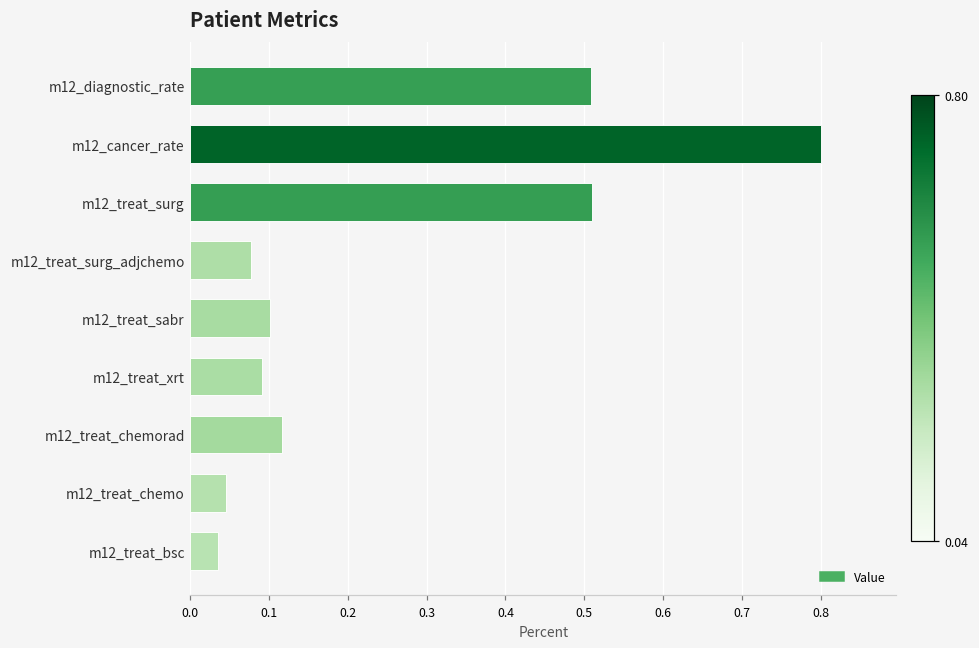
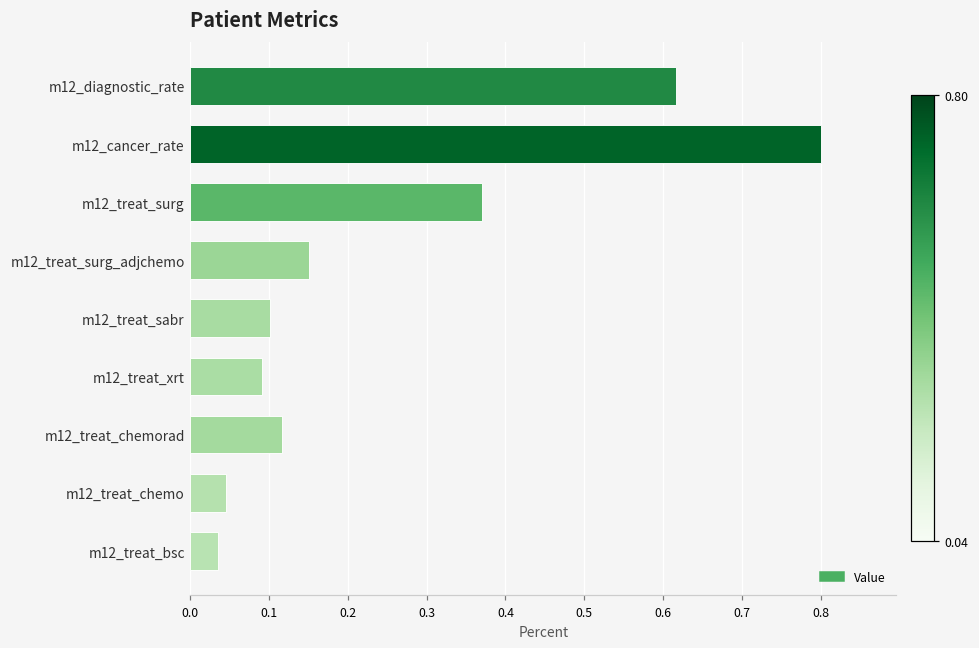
  {
-   "m12_diagnostic_rate": 0.51,
+   "m12_diagnostic_rate": 0.62,
    "m12_cancer_rate": 0.80,
-   "m12_treat_surg": 0.51,
-   "m12_treat_surg_adjchemo": 0.08,
+   "m12_treat_surg": 0.37,
+   "m12_treat_surg_adjchemo": 0.15,
    "m12_treat_sabr": 0.10,
    "m12_treat_xrt": 0.09,
    "m12_treat_chemorad": 0.12,
    "m12_treat_chemo": 0.05,
    "m12_treat_bsc": 0.04
  }
